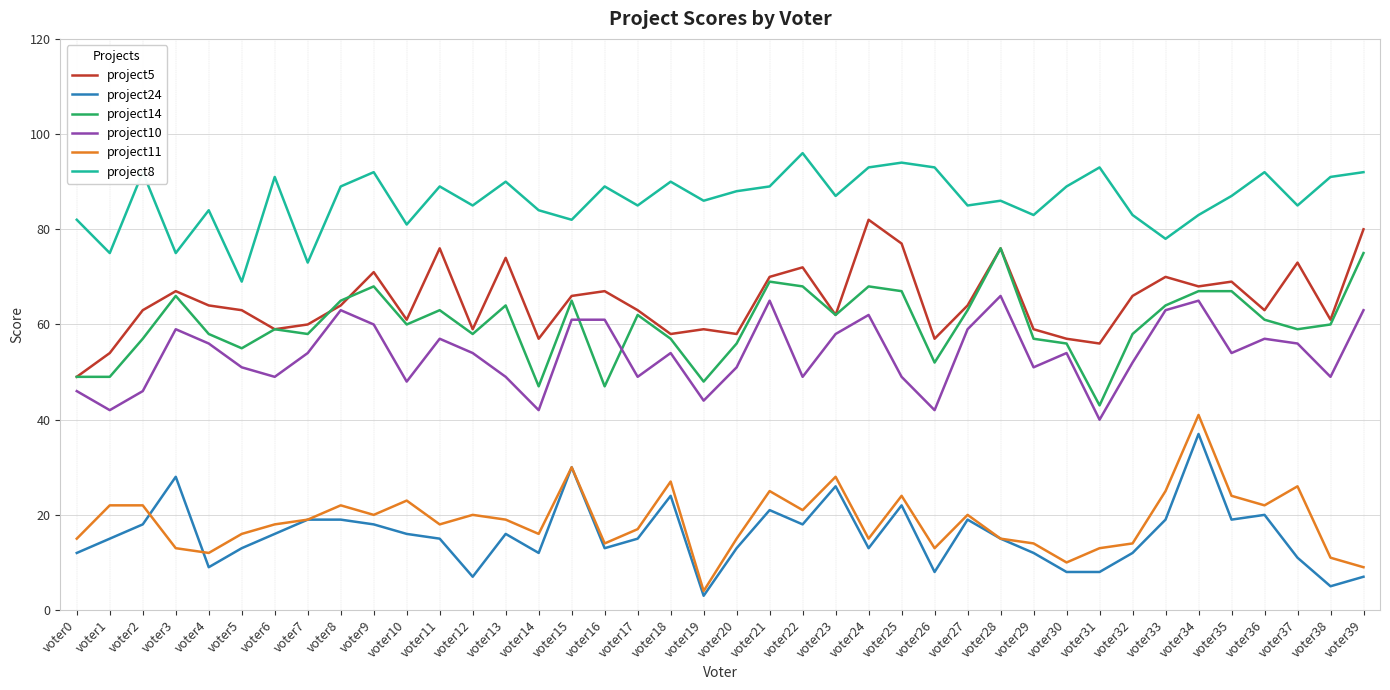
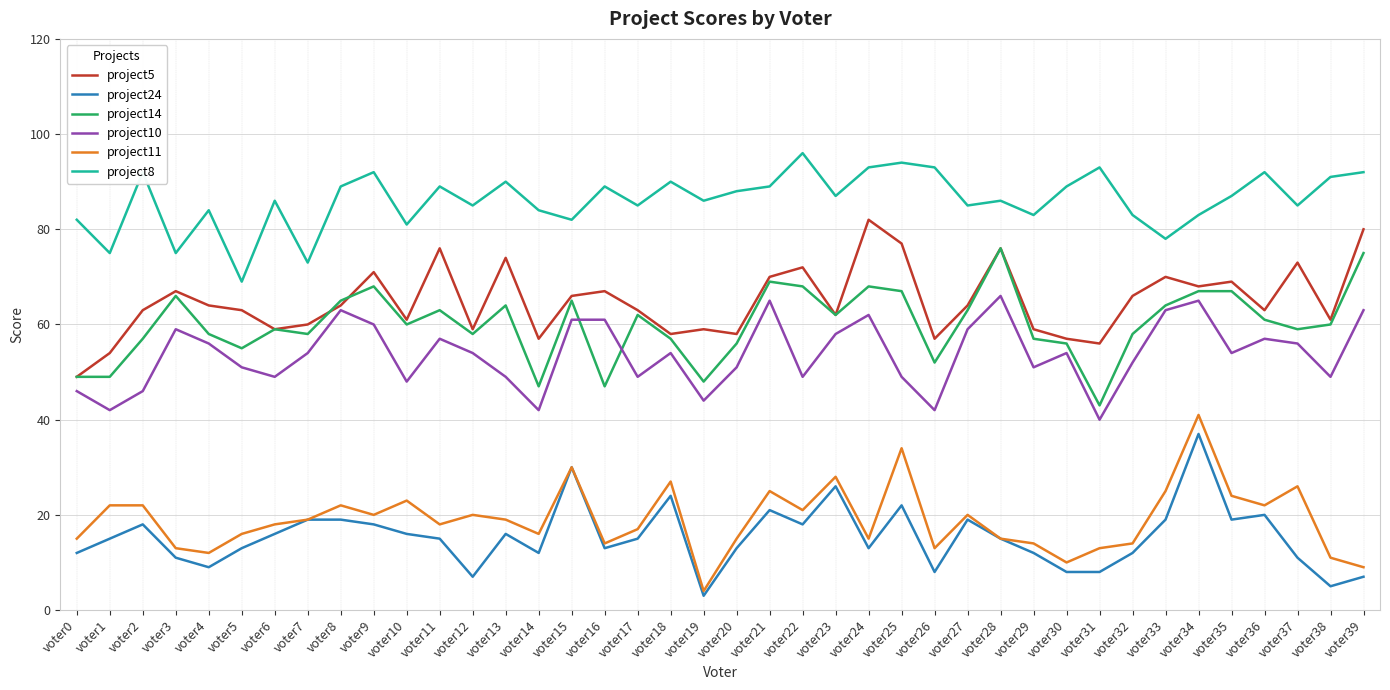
  {
    "project24": {
      "voter0": 12,
      "voter1": 15,
      "voter2": 18,
-     "voter3": 28,
+     "voter3": 11,
      "voter4": 9,
      "voter5": 13,
      "voter6": 16,
      "voter8": 19,
      "voter9": 18,
      "voter10": 16,
      "voter11": 15,
      "voter12": 7,
      "voter13": 16,
      "voter14": 12,
      "voter16": 13,
      "voter17": 15,
      "voter18": 24,
      "voter19": 3,
      "voter20": 13,
      "voter21": 21,
      "voter22": 18,
      "voter23": 26,
      "voter24": 13,
      "voter25": 22,
      "voter26": 8,
      "voter27": 19,
      "voter29": 12,
      "voter30": 8,
      "voter31": 8,
      "voter32": 12,
      "voter33": 19,
      "voter34": 37,
      "voter35": 19,
      "voter36": 20,
      "voter37": 11,
      "voter38": 5,
      "voter39": 7
    },
    "project11": {
      "voter0": 15,
      "voter1": 22,
      "voter2": 22,
      "voter3": 13,
      "voter4": 12,
      "voter5": 16,
      "voter6": 18,
      "voter8": 22,
      "voter9": 20,
      "voter10": 23,
      "voter11": 18,
      "voter12": 20,
      "voter13": 19,
      "voter14": 16,
      "voter16": 14,
      "voter17": 17,
      "voter18": 27,
      "voter19": 4,
      "voter20": 15,
      "voter21": 25,
      "voter22": 21,
      "voter23": 28,
      "voter24": 15,
-     "voter25": 24,
+     "voter25": 34,
      "voter26": 13,
      "voter27": 20,
      "voter29": 14,
      "voter30": 10,
      "voter31": 13,
      "voter32": 14,
      "voter33": 25,
      "voter34": 41,
      "voter35": 24,
      "voter36": 22,
      "voter37": 26,
      "voter38": 11,
      "voter39": 9
    },
    "project8": {
      "voter0": 82,
      "voter1": 75,
      "voter3": 75,
      "voter4": 84,
      "voter5": 69,
-     "voter6": 91,
+     "voter6": 86,
      "voter7": 73,
      "voter8": 89,
      "voter9": 92,
      "voter10": 81,
      "voter11": 89,
      "voter12": 85,
      "voter13": 90,
      "voter14": 84,
      "voter15": 82,
      "voter16": 89,
      "voter17": 85,
      "voter18": 90,
      "voter19": 86,
      "voter20": 88,
      "voter21": 89,
      "voter22": 96,
      "voter23": 87,
      "voter24": 93,
      "voter25": 94,
      "voter26": 93,
      "voter27": 85,
      "voter28": 86,
      "voter29": 83,
      "voter30": 89,
      "voter31": 93,
      "voter32": 83,
      "voter33": 78,
      "voter34": 83,
      "voter35": 87,
      "voter36": 92,
      "voter37": 85,
      "voter38": 91,
      "voter39": 92
    }
  }
